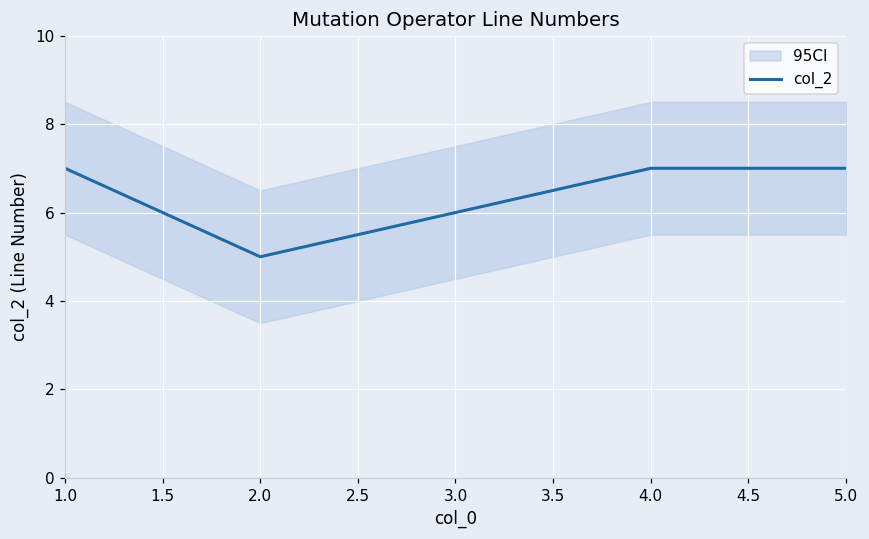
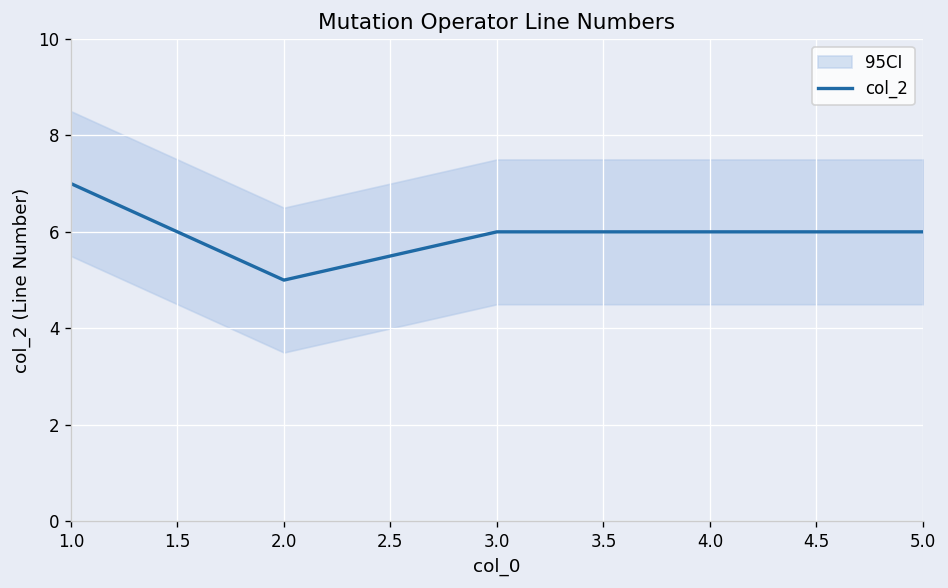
  {
    "col_2": {
      "1.0": 7,
      "2.0": 5,
      "3.0": 6,
-     "4.0": 7,
-     "5.0": 7
+     "4.0": 6,
+     "5.0": 6
    }
  }
